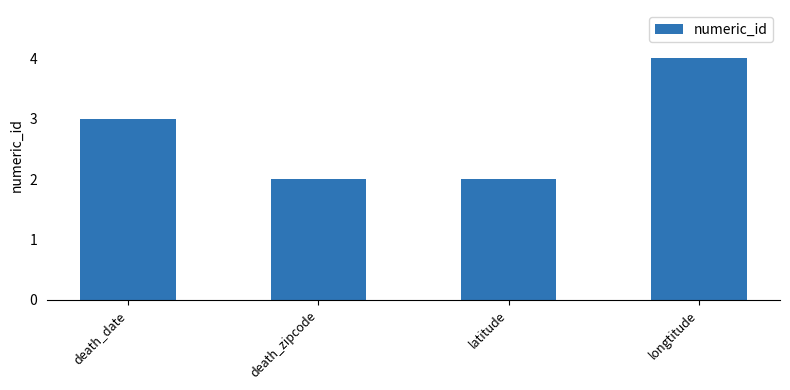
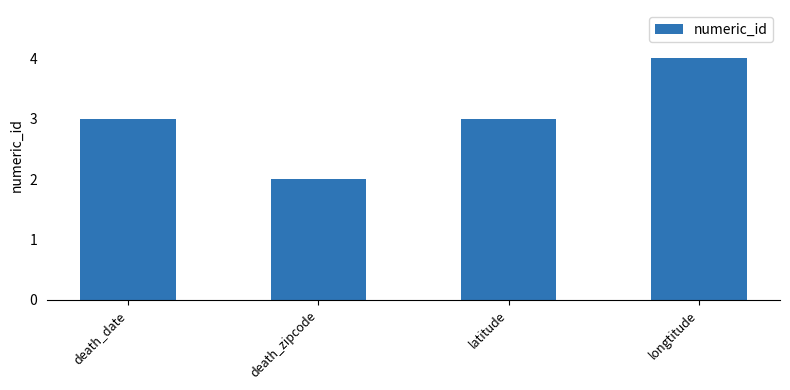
  {
    "death_date": 3,
    "death_zipcode": 2,
-   "latitude": 2,
+   "latitude": 3,
    "longtitude": 4
  }
